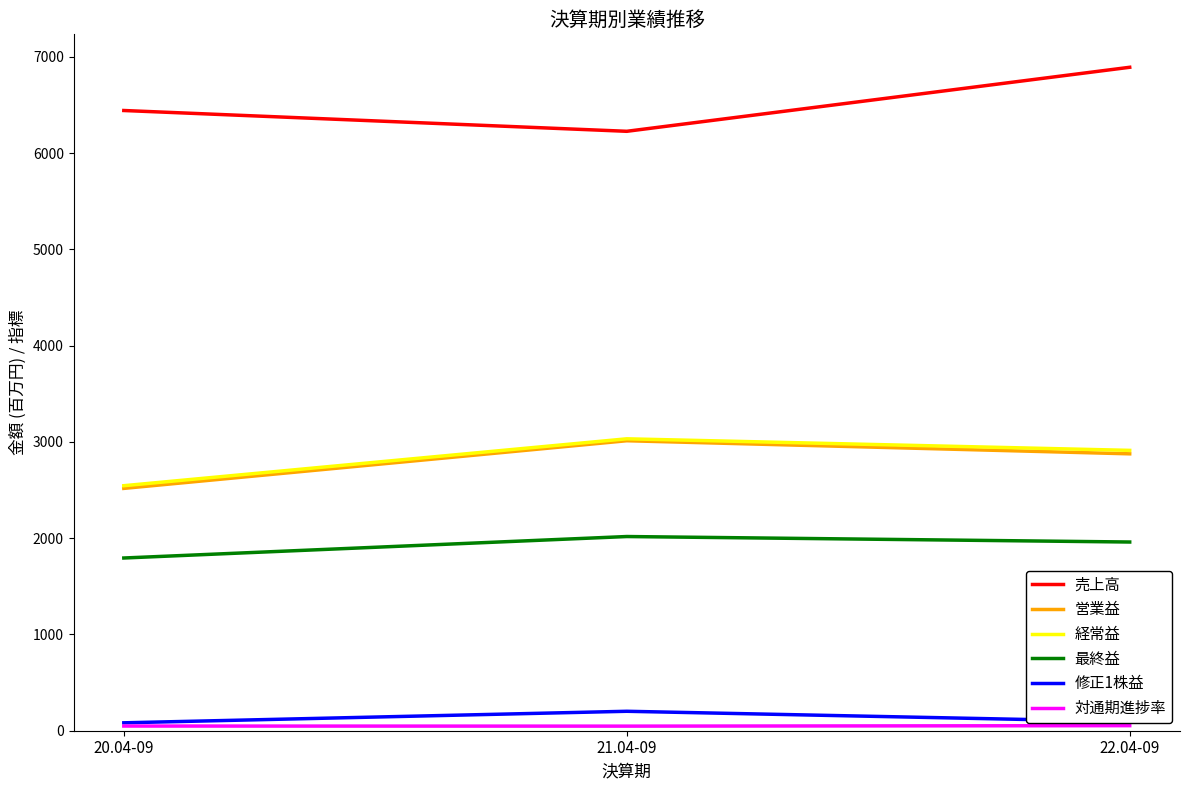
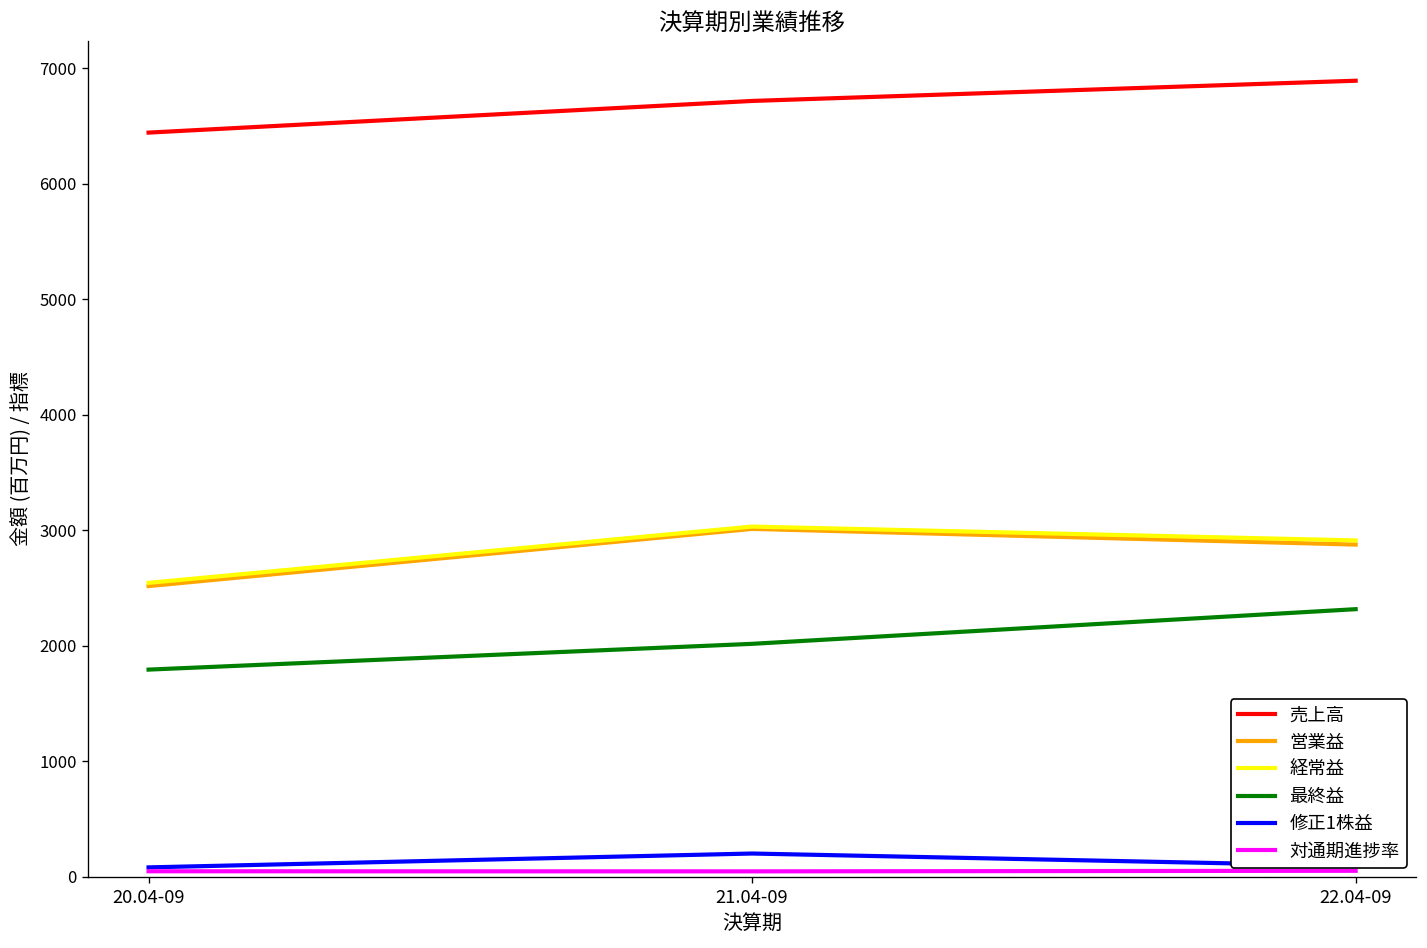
  {
    "売上高": {
      "20.04-09": 6400,
-     "21.04-09": 6200,
+     "21.04-09": 6700,
      "22.04-09": 6900
    },
    "営業益": {
      "20.04-09": 2500,
      "22.04-09": 2900
    },
    "経常益": {
      "20.04-09": 2500,
      "22.04-09": 2900
    },
    "最終益": {
      "20.04-09": 1800,
      "21.04-09": 2000,
-     "22.04-09": 2000
+     "22.04-09": 2300
    },
    "修正1株益": {
      "20.04-09": 100,
      "21.04-09": 200
    },
    "対通期進捗率": {
      "20.04-09": 0,
      "21.04-09": 0,
      "22.04-09": 100
    }
  }
